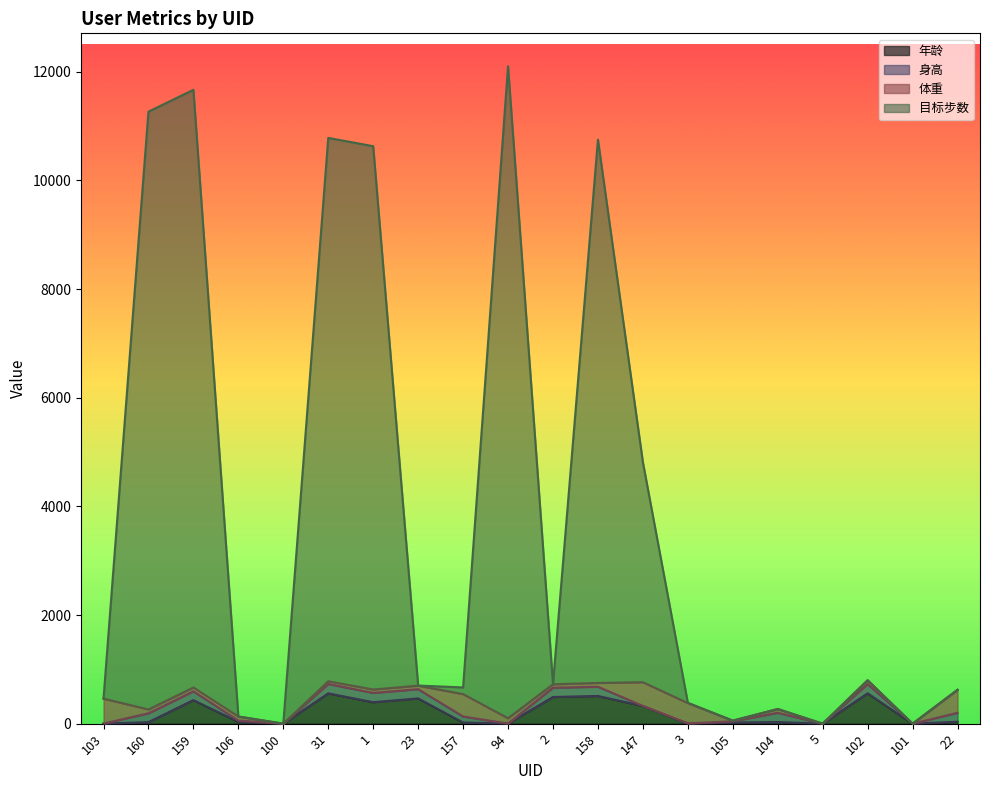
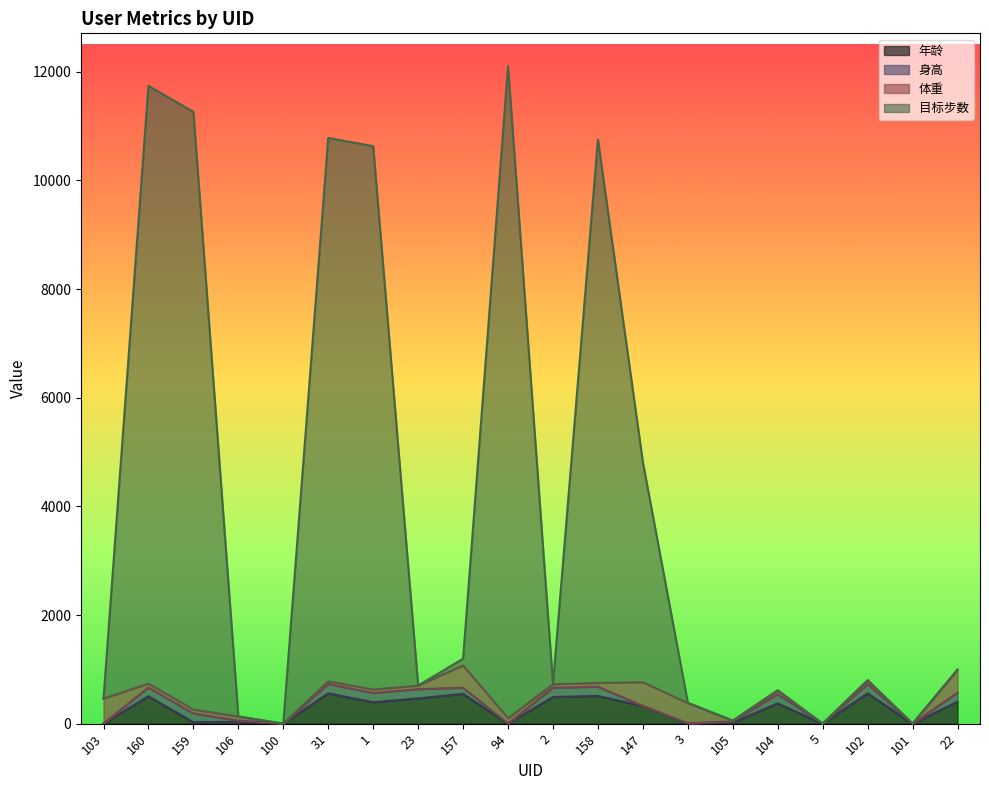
  {
    "年龄": {
-     "160": 0,
-     "159": 400,
+     "160": 500,
+     "159": 0,
      "31": 600,
      "1": 400,
      "23": 500,
-     "157": 0,
+     "157": 600,
      "2": 500,
      "158": 500,
-     "104": 0,
+     "104": 400,
      "102": 600,
-     "22": 0
+     "22": 400
    },
    "体重": {
      "160": 100,
      "159": 100,
      "31": 100,
      "1": 100,
      "157": 400,
      "94": 100,
      "158": 100,
      "147": 400
    }
  }
